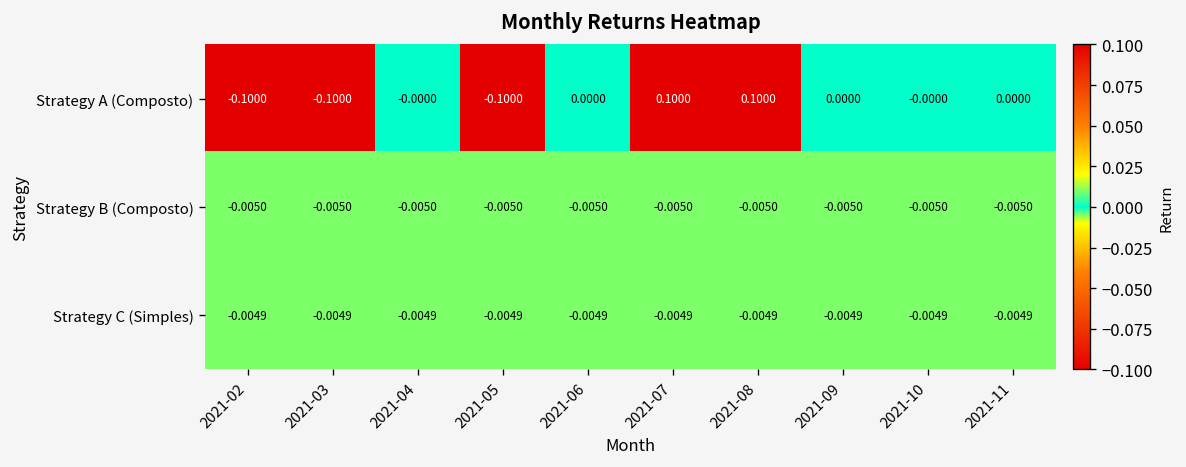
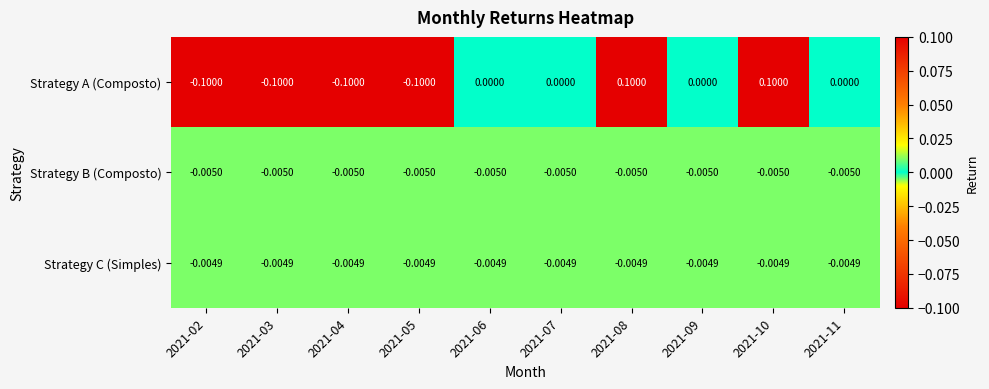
  {
    "Strategy A (Composto)": {
      "2021-02": -0.1000,
      "2021-03": -0.1000,
-     "2021-04": -0.0000,
+     "2021-04": -0.1000,
      "2021-05": -0.1000,
      "2021-06": 0.0000,
-     "2021-07": 0.1000,
+     "2021-07": 0.0000,
      "2021-08": 0.1000,
      "2021-09": 0.0000,
-     "2021-10": -0.0000,
+     "2021-10": 0.1000,
      "2021-11": 0.0000
    },
    "Strategy B (Composto)": {
      "2021-02": -0.0050,
      "2021-03": -0.0050,
      "2021-04": -0.0050,
      "2021-05": -0.0050,
      "2021-06": -0.0050,
      "2021-07": -0.0050,
      "2021-08": -0.0050,
      "2021-09": -0.0050,
      "2021-10": -0.0050,
      "2021-11": -0.0050
    },
    "Strategy C (Simples)": {
      "2021-02": -0.0049,
      "2021-03": -0.0049,
      "2021-04": -0.0049,
      "2021-05": -0.0049,
      "2021-06": -0.0049,
      "2021-07": -0.0049,
      "2021-08": -0.0049,
      "2021-09": -0.0049,
      "2021-10": -0.0049,
      "2021-11": -0.0049
    }
  }
